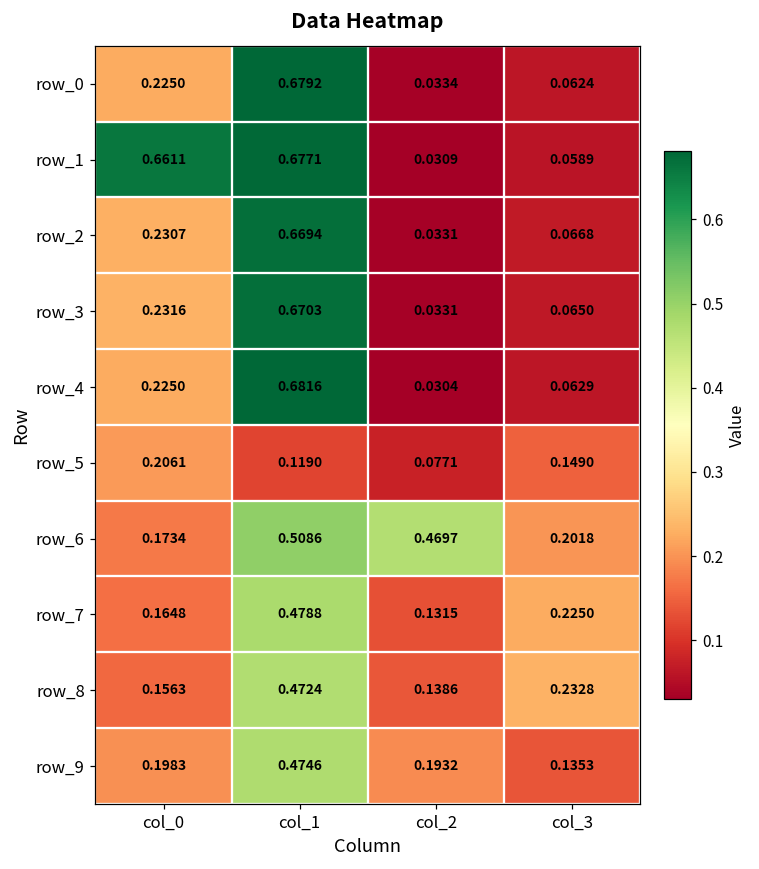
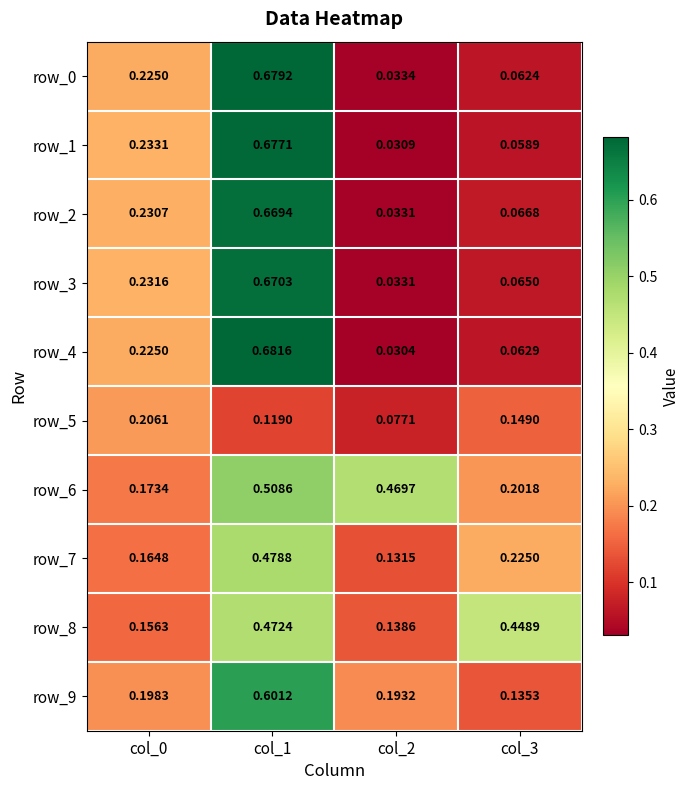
  {
    "row_0": {
      "col_0": 0.2250,
      "col_1": 0.6792,
      "col_2": 0.0334,
      "col_3": 0.0624
    },
    "row_1": {
-     "col_0": 0.6611,
+     "col_0": 0.2331,
      "col_1": 0.6771,
      "col_2": 0.0309,
      "col_3": 0.0589
    },
    "row_2": {
      "col_0": 0.2307,
      "col_1": 0.6694,
      "col_2": 0.0331,
      "col_3": 0.0668
    },
    "row_3": {
      "col_0": 0.2316,
      "col_1": 0.6703,
      "col_2": 0.0331,
      "col_3": 0.0650
    },
    "row_4": {
      "col_0": 0.2250,
      "col_1": 0.6816,
      "col_2": 0.0304,
      "col_3": 0.0629
    },
    "row_5": {
      "col_0": 0.2061,
      "col_1": 0.1190,
      "col_2": 0.0771,
      "col_3": 0.1490
    },
    "row_6": {
      "col_0": 0.1734,
      "col_1": 0.5086,
      "col_2": 0.4697,
      "col_3": 0.2018
    },
    "row_7": {
      "col_0": 0.1648,
      "col_1": 0.4788,
      "col_2": 0.1315,
      "col_3": 0.2250
    },
    "row_8": {
      "col_0": 0.1563,
      "col_1": 0.4724,
      "col_2": 0.1386,
-     "col_3": 0.2328
+     "col_3": 0.4489
    },
    "row_9": {
      "col_0": 0.1983,
-     "col_1": 0.4746,
+     "col_1": 0.6012,
      "col_2": 0.1932,
      "col_3": 0.1353
    }
  }
